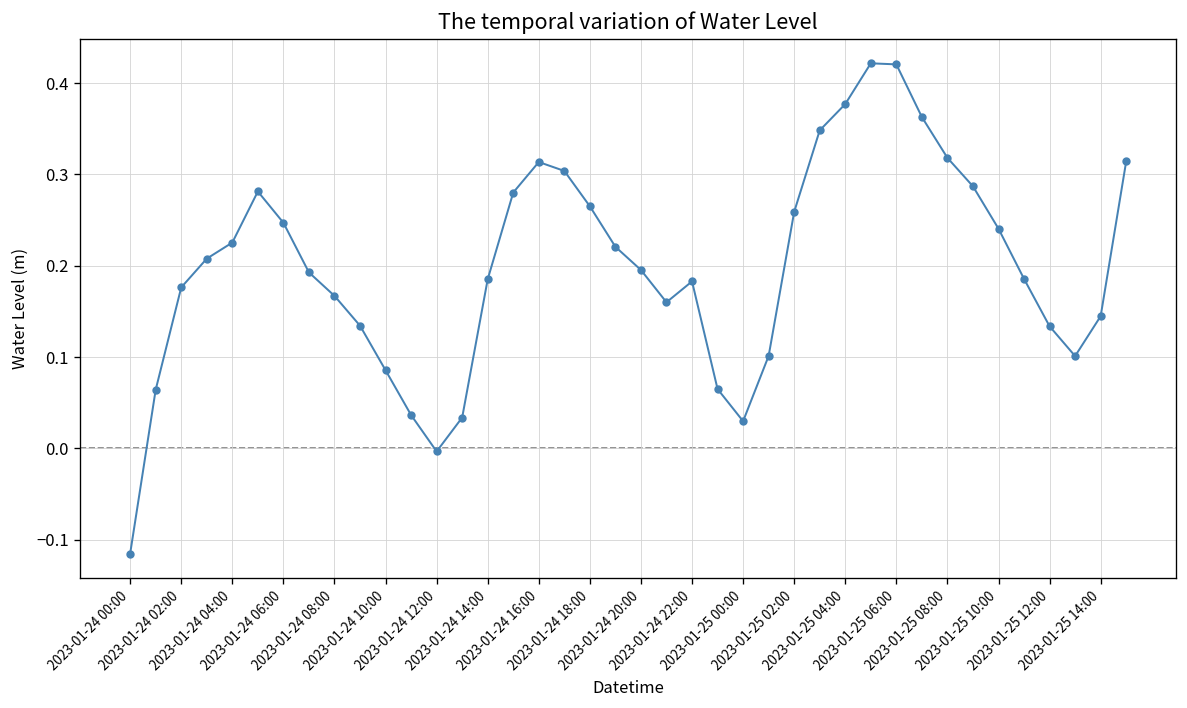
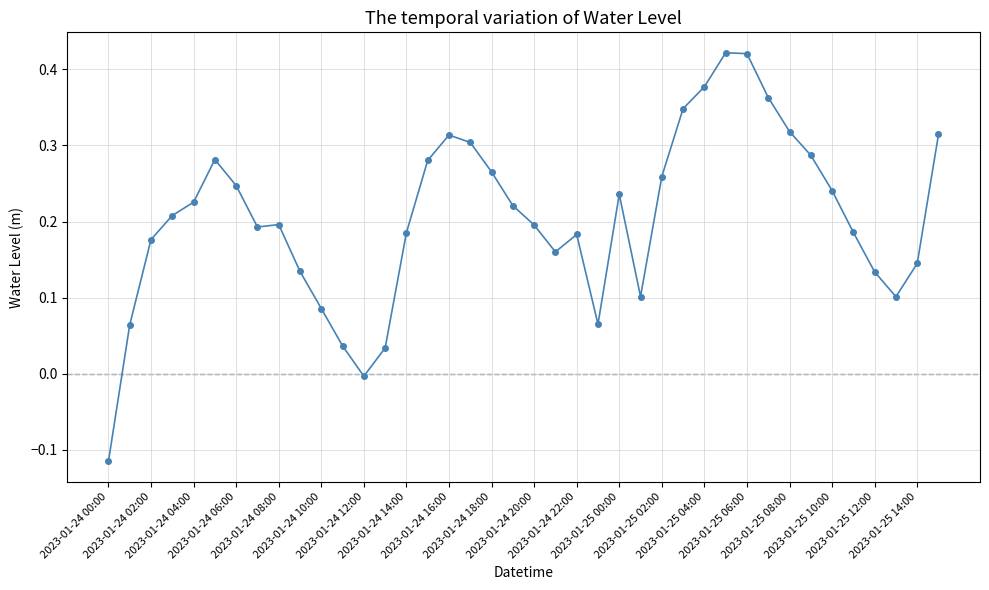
  {
    "2023-01-24 00:00": -0.12,
    "2023-01-24 02:00": 0.18,
    "2023-01-24 04:00": 0.23,
    "2023-01-24 06:00": 0.25,
-   "2023-01-24 08:00": 0.17,
+   "2023-01-24 08:00": 0.20,
    "2023-01-24 10:00": 0.09,
    "2023-01-24 12:00": 0.00,
    "2023-01-24 14:00": 0.19,
    "2023-01-24 16:00": 0.31,
    "2023-01-24 18:00": 0.27,
    "2023-01-24 20:00": 0.20,
    "2023-01-24 22:00": 0.18,
-   "2023-01-25 00:00": 0.03,
+   "2023-01-25 00:00": 0.24,
    "2023-01-25 02:00": 0.26,
    "2023-01-25 04:00": 0.38,
    "2023-01-25 06:00": 0.42,
    "2023-01-25 08:00": 0.32,
    "2023-01-25 10:00": 0.24,
    "2023-01-25 12:00": 0.13,
    "2023-01-25 14:00": 0.14
  }
